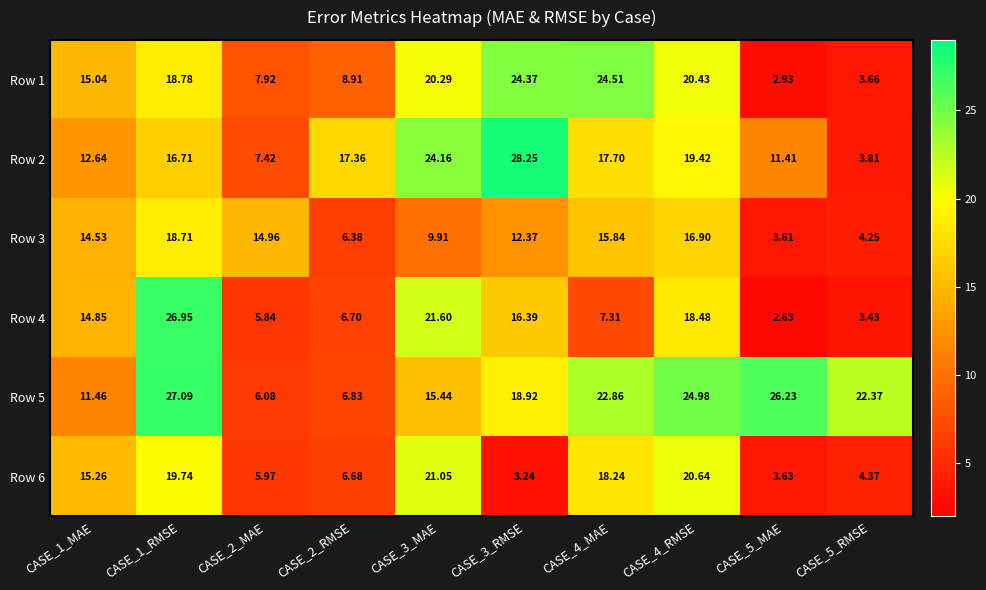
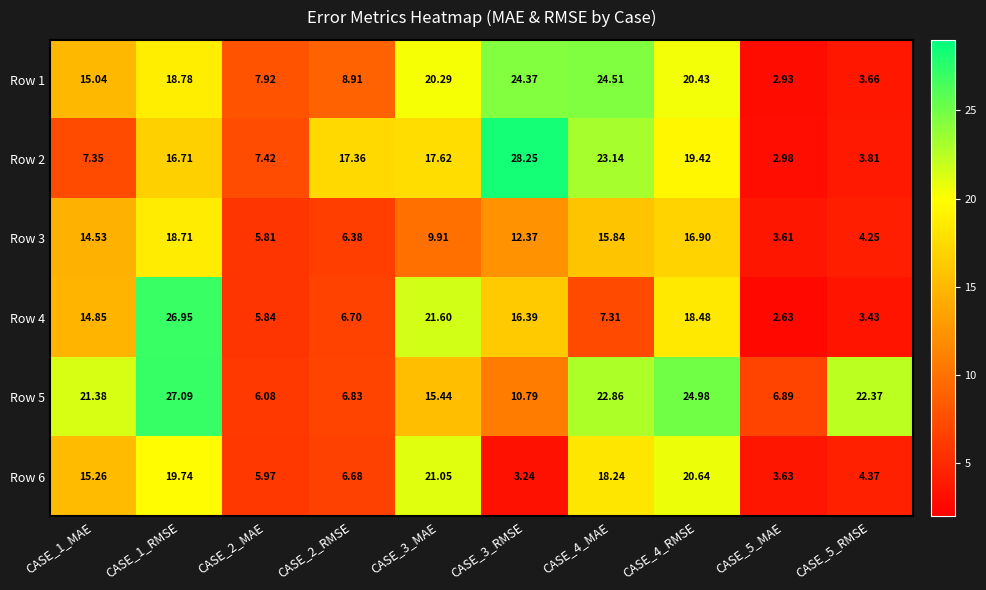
  {
    "Row 1": {
      "CASE_1_MAE": 15.04,
      "CASE_1_RMSE": 18.78,
      "CASE_2_MAE": 7.92,
      "CASE_2_RMSE": 8.91,
      "CASE_3_MAE": 20.29,
      "CASE_3_RMSE": 24.37,
      "CASE_4_MAE": 24.51,
      "CASE_4_RMSE": 20.43,
      "CASE_5_MAE": 2.93,
      "CASE_5_RMSE": 3.66
    },
    "Row 2": {
-     "CASE_1_MAE": 12.64,
+     "CASE_1_MAE": 7.35,
      "CASE_1_RMSE": 16.71,
      "CASE_2_MAE": 7.42,
      "CASE_2_RMSE": 17.36,
-     "CASE_3_MAE": 24.16,
+     "CASE_3_MAE": 17.62,
      "CASE_3_RMSE": 28.25,
-     "CASE_4_MAE": 17.70,
+     "CASE_4_MAE": 23.14,
      "CASE_4_RMSE": 19.42,
-     "CASE_5_MAE": 11.41,
+     "CASE_5_MAE": 2.98,
      "CASE_5_RMSE": 3.81
    },
    "Row 3": {
      "CASE_1_MAE": 14.53,
      "CASE_1_RMSE": 18.71,
-     "CASE_2_MAE": 14.96,
+     "CASE_2_MAE": 5.81,
      "CASE_2_RMSE": 6.38,
      "CASE_3_MAE": 9.91,
      "CASE_3_RMSE": 12.37,
      "CASE_4_MAE": 15.84,
      "CASE_4_RMSE": 16.90,
      "CASE_5_MAE": 3.61,
      "CASE_5_RMSE": 4.25
    },
    "Row 4": {
      "CASE_1_MAE": 14.85,
      "CASE_1_RMSE": 26.95,
      "CASE_2_MAE": 5.84,
      "CASE_2_RMSE": 6.70,
      "CASE_3_MAE": 21.60,
      "CASE_3_RMSE": 16.39,
      "CASE_4_MAE": 7.31,
      "CASE_4_RMSE": 18.48,
      "CASE_5_MAE": 2.63,
      "CASE_5_RMSE": 3.43
    },
    "Row 5": {
-     "CASE_1_MAE": 11.46,
+     "CASE_1_MAE": 21.38,
      "CASE_1_RMSE": 27.09,
      "CASE_2_MAE": 6.08,
      "CASE_2_RMSE": 6.83,
      "CASE_3_MAE": 15.44,
-     "CASE_3_RMSE": 18.92,
+     "CASE_3_RMSE": 10.79,
      "CASE_4_MAE": 22.86,
      "CASE_4_RMSE": 24.98,
-     "CASE_5_MAE": 26.23,
+     "CASE_5_MAE": 6.89,
      "CASE_5_RMSE": 22.37
    },
    "Row 6": {
      "CASE_1_MAE": 15.26,
      "CASE_1_RMSE": 19.74,
      "CASE_2_MAE": 5.97,
      "CASE_2_RMSE": 6.68,
      "CASE_3_MAE": 21.05,
      "CASE_3_RMSE": 3.24,
      "CASE_4_MAE": 18.24,
      "CASE_4_RMSE": 20.64,
      "CASE_5_MAE": 3.63,
      "CASE_5_RMSE": 4.37
    }
  }
